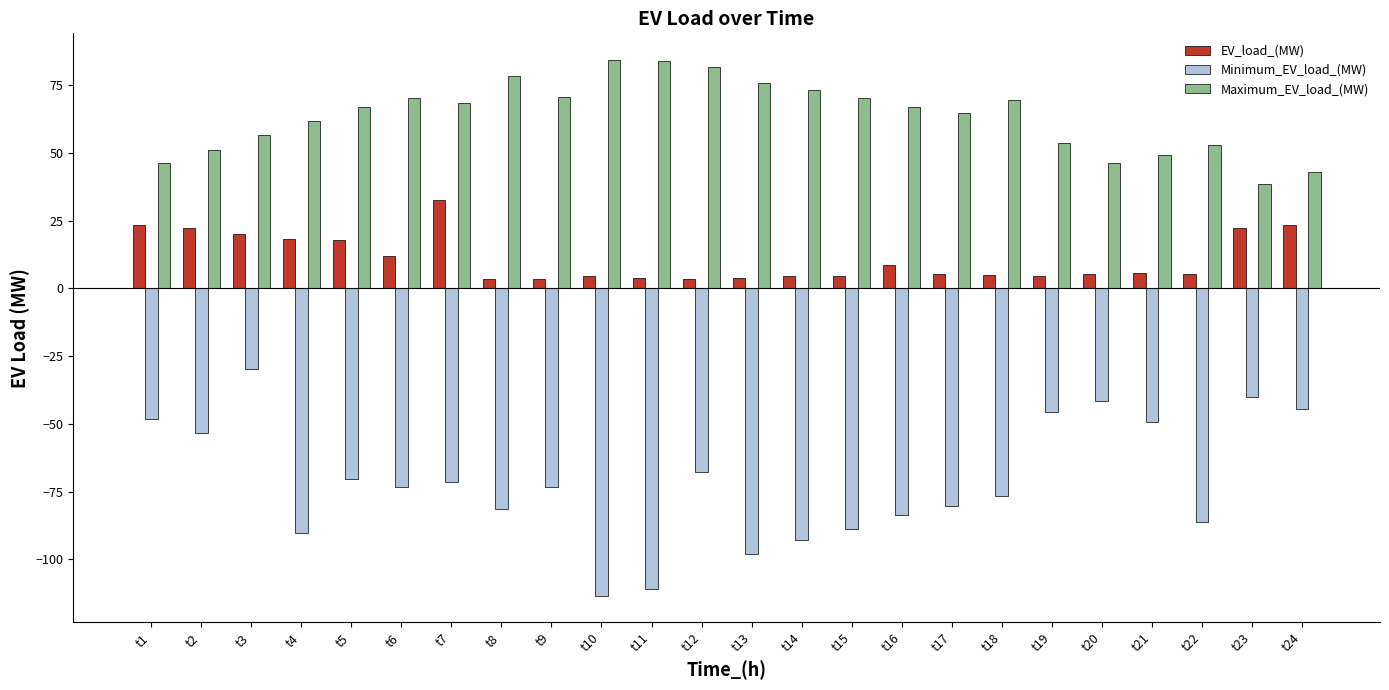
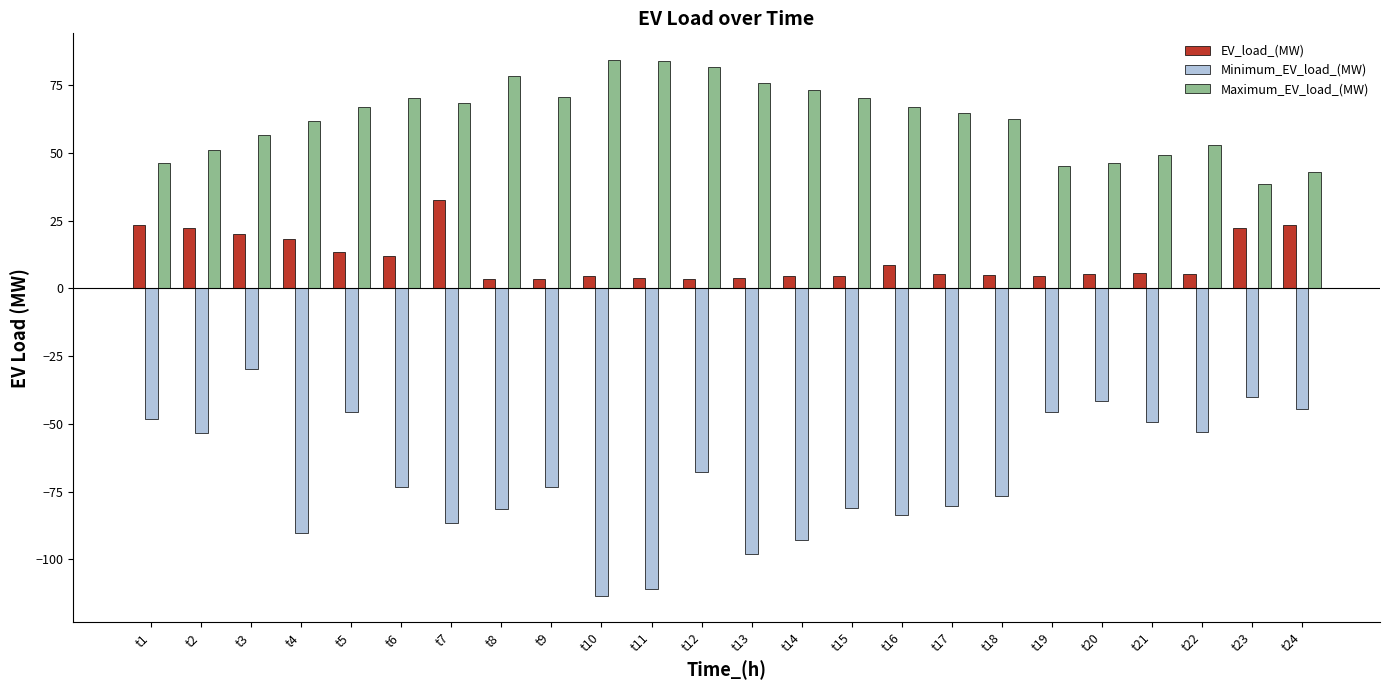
  {
    "EV_load_(MW)": {
      "t1": 23,
      "t2": 22,
      "t3": 20,
      "t4": 18,
-     "t5": 18,
+     "t5": 13,
      "t6": 12,
      "t7": 32,
      "t8": 4,
      "t9": 3,
      "t10": 5,
      "t11": 4,
      "t12": 3,
      "t13": 4,
      "t14": 5,
      "t15": 5,
      "t16": 9,
      "t17": 5,
      "t18": 5,
      "t19": 4,
      "t20": 5,
      "t21": 6,
      "t22": 5,
      "t23": 22,
      "t24": 23
    },
    "Minimum_EV_load_(MW)": {
      "t1": -48,
      "t2": -53,
      "t3": -30,
      "t4": -90,
-     "t5": -70,
+     "t5": -46,
      "t6": -73,
-     "t7": -72,
+     "t7": -86,
      "t8": -82,
      "t9": -73,
      "t10": -113,
      "t11": -111,
      "t12": -68,
      "t13": -98,
      "t14": -93,
-     "t15": -89,
+     "t15": -81,
      "t16": -84,
      "t17": -80,
      "t18": -76,
      "t19": -46,
      "t20": -42,
      "t21": -49,
-     "t22": -86,
+     "t22": -53,
      "t23": -40,
      "t24": -45
    },
    "Maximum_EV_load_(MW)": {
      "t1": 46,
      "t2": 51,
      "t3": 56,
      "t4": 62,
      "t5": 67,
      "t6": 70,
      "t7": 68,
      "t8": 78,
      "t9": 70,
      "t10": 84,
      "t11": 84,
      "t12": 82,
      "t13": 76,
      "t14": 73,
      "t15": 70,
      "t16": 67,
      "t17": 65,
-     "t18": 69,
-     "t19": 54,
+     "t18": 62,
+     "t19": 45,
      "t20": 46,
      "t21": 49,
      "t22": 53,
      "t23": 39,
      "t24": 43
    }
  }
